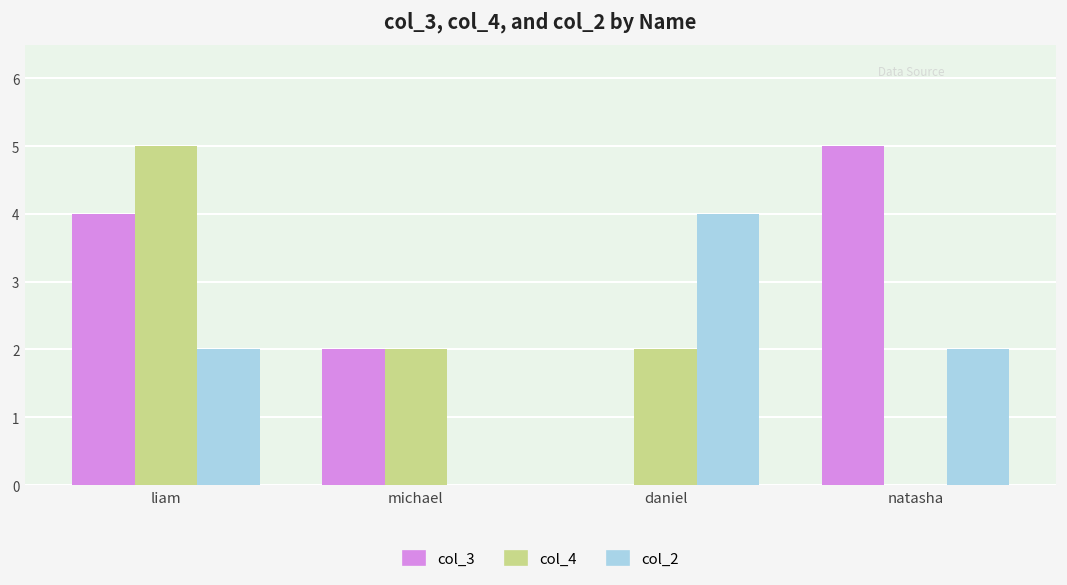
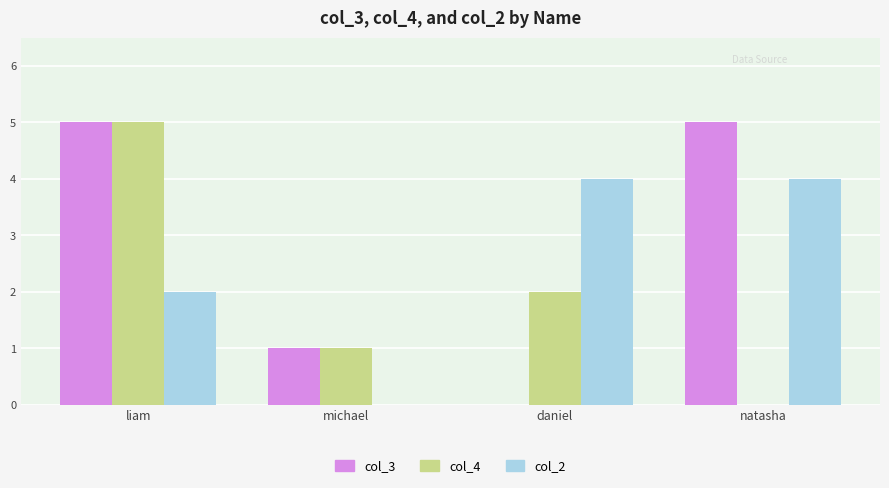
  {
    "col_3": {
-     "liam": 4,
-     "michael": 2,
+     "liam": 5,
+     "michael": 1,
      "daniel": 0,
      "natasha": 5
    },
    "col_4": {
      "liam": 5,
-     "michael": 2,
+     "michael": 1,
      "daniel": 2,
      "natasha": 0
    },
    "col_2": {
      "liam": 2,
      "michael": 0,
      "daniel": 4,
-     "natasha": 2
+     "natasha": 4
    }
  }
